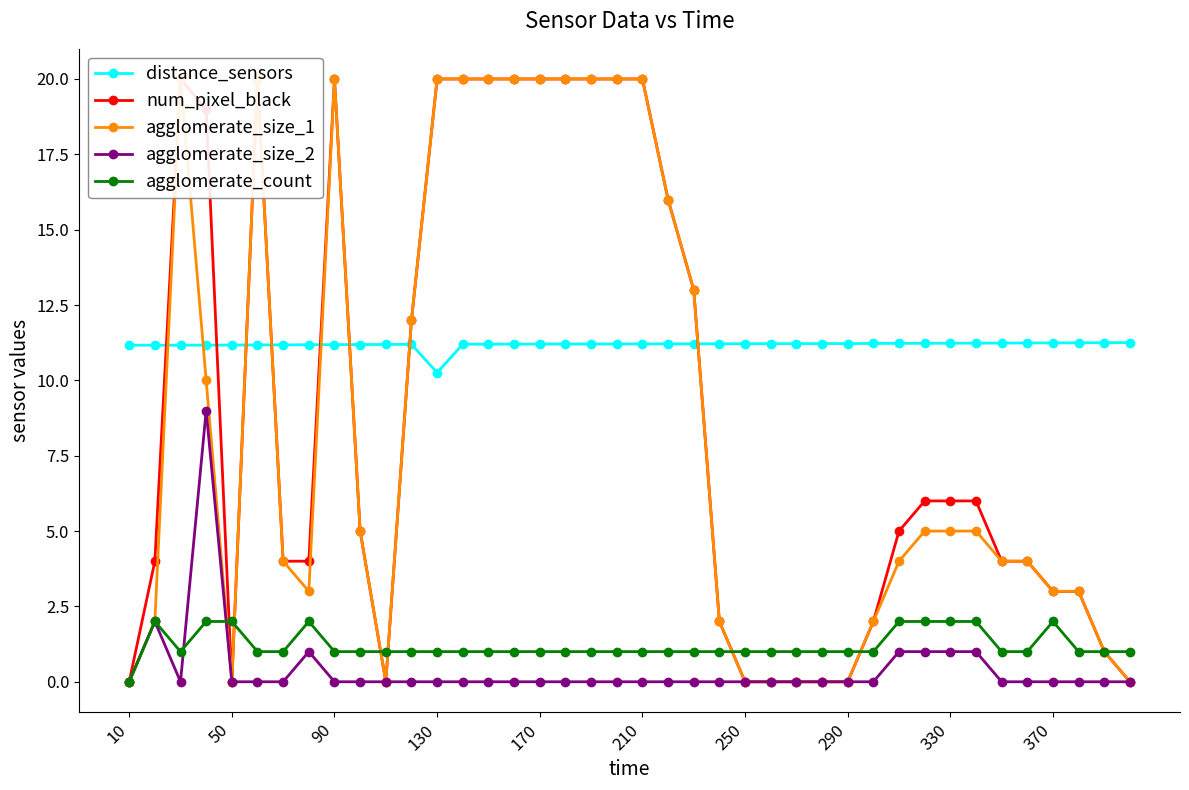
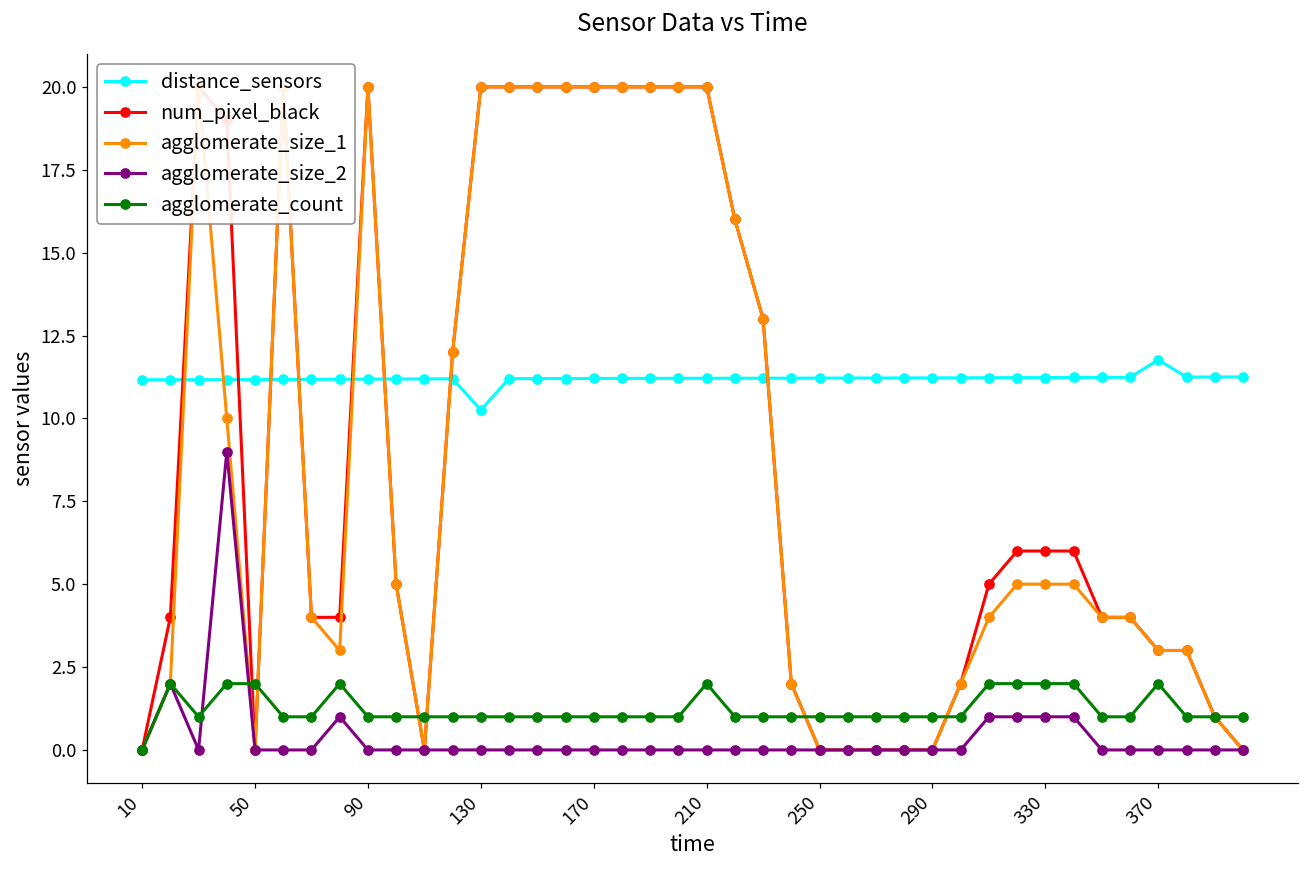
  {
    "distance_sensors": {
      "10": 11.2,
      "50": 11.2,
      "90": 11.2,
      "130": 10.3,
      "170": 11.2,
      "210": 11.2,
      "250": 11.2,
      "290": 11.2,
      "330": 11.2,
-     "370": 11.2
+     "370": 11.8
    },
    "num_pixel_black": {
      "330": 6.0
    },
    "agglomerate_size_1": {
      "330": 5.0
    },
    "agglomerate_size_2": {
      "90": 0.0,
      "130": 0.0,
      "170": 0.0,
      "210": 0.0,
      "330": 1.0,
      "370": 0.0
    },
    "agglomerate_count": {
      "50": 2,
      "90": 1,
      "130": 1,
      "170": 1,
-     "210": 1,
+     "210": 2,
      "250": 1,
      "290": 1,
      "330": 2,
      "370": 2
    }
  }
